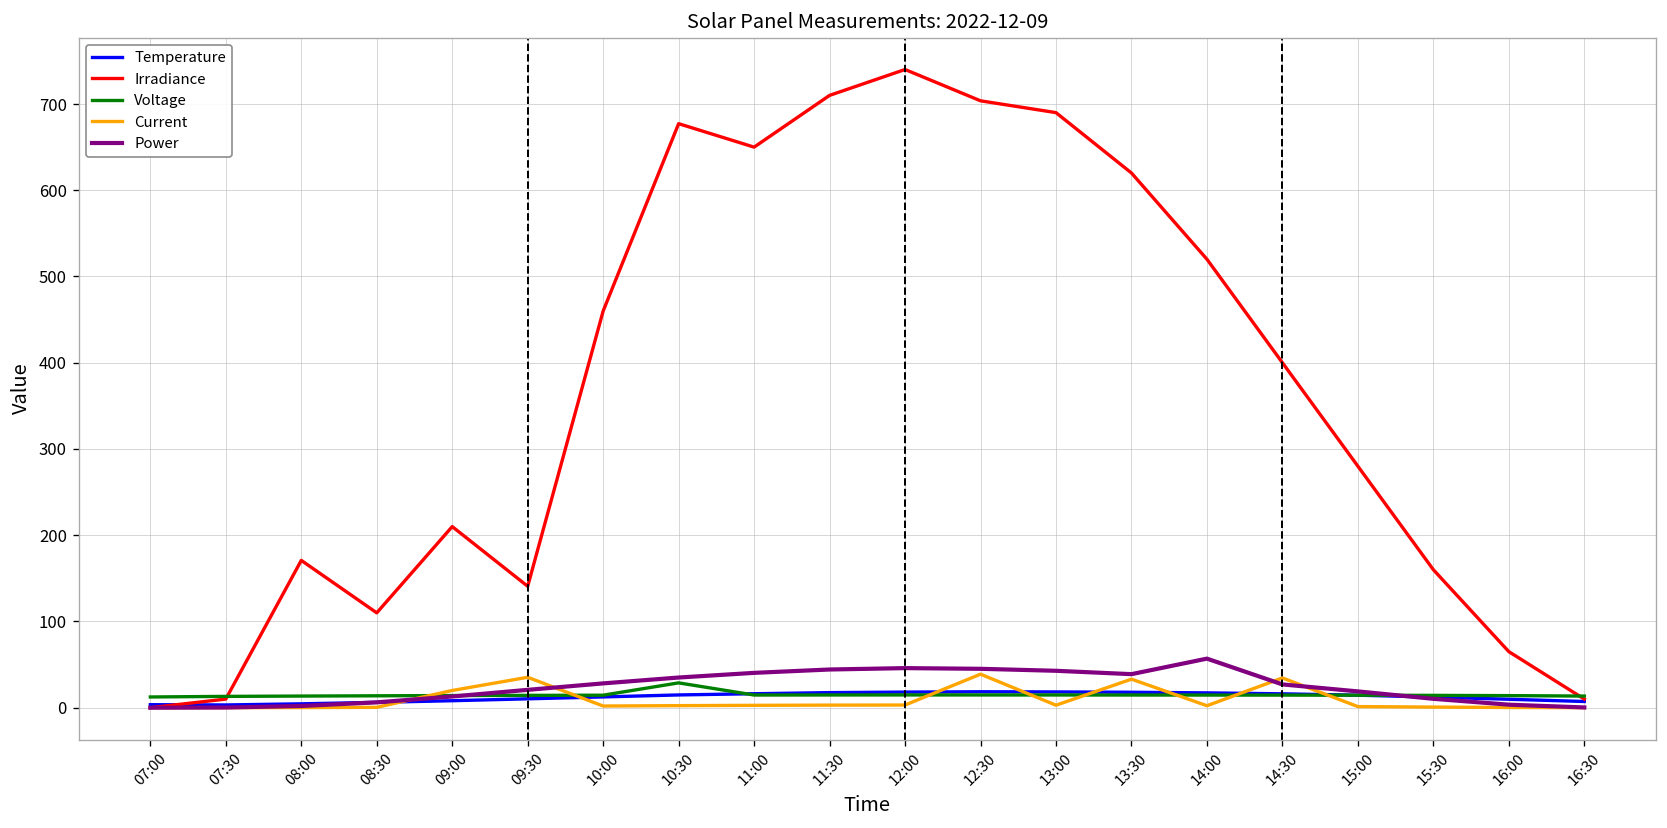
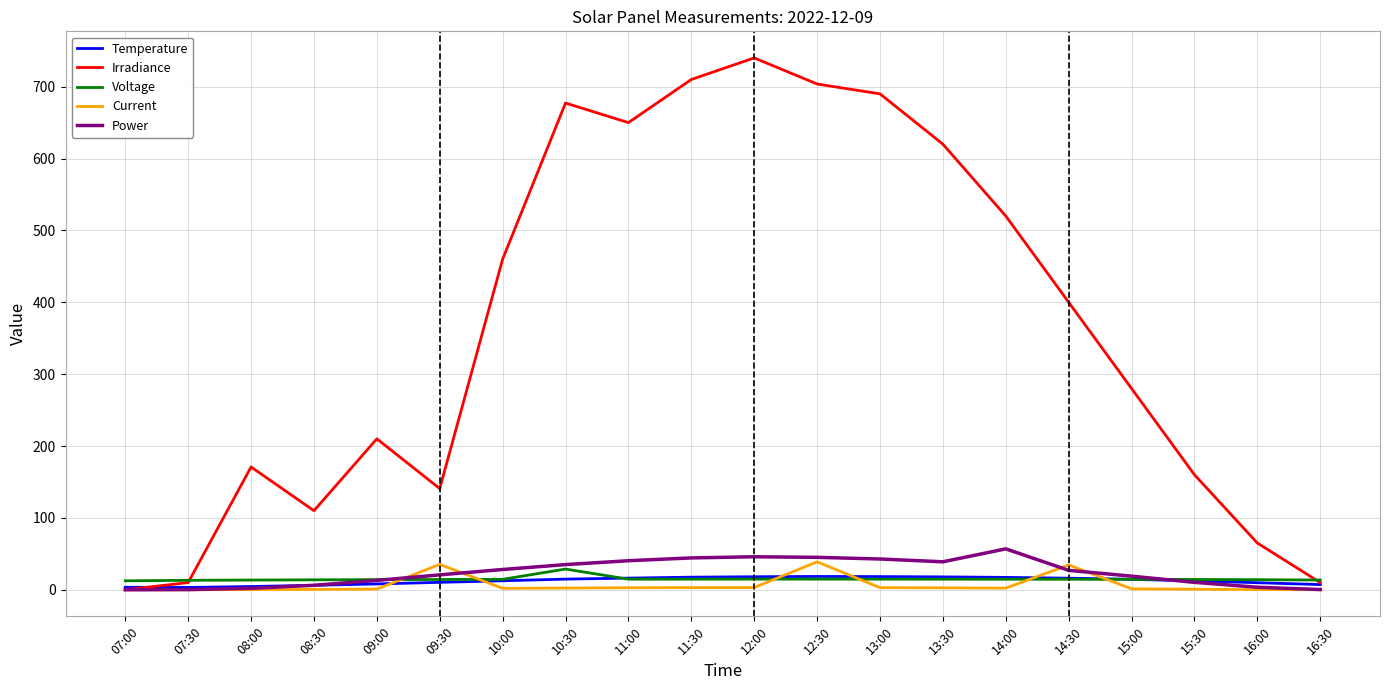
  {
    "Temperature": {
      "07:00": 0,
      "09:00": 10,
      "09:30": 10,
      "10:30": 10,
      "12:30": 20,
      "13:00": 20,
      "16:00": 10
    },
    "Irradiance": {
      "08:00": 170,
      "08:30": 110,
      "09:00": 210,
      "09:30": 140,
      "10:00": 460,
      "10:30": 680,
      "11:00": 650,
      "11:30": 710,
      "12:00": 740,
      "12:30": 700,
      "13:00": 690,
      "13:30": 620,
      "14:00": 520,
      "14:30": 400,
      "15:00": 280,
      "15:30": 160,
      "16:00": 70
    },
    "Voltage": {
      "07:00": 10,
      "08:00": 10,
      "08:30": 10,
      "09:30": 10,
      "10:30": 30,
      "12:30": 10,
      "13:00": 10,
      "16:00": 10
    },
    "Current": {
      "08:30": 0,
-     "09:00": 20,
+     "09:00": 0,
      "09:30": 40,
      "10:00": 0,
      "10:30": 0,
      "11:00": 0,
      "11:30": 0,
      "12:00": 0,
      "12:30": 40,
      "13:00": 0,
-     "13:30": 30,
+     "13:30": 0,
      "14:00": 0,
      "14:30": 30,
      "15:00": 0,
      "15:30": 0
    },
    "Power": {
      "09:30": 20,
      "10:00": 30,
      "10:30": 40,
      "11:00": 40,
      "11:30": 40,
      "12:00": 50,
      "12:30": 50,
      "13:00": 40,
      "13:30": 40,
      "14:00": 60,
      "14:30": 30,
      "15:00": 20
    }
  }
